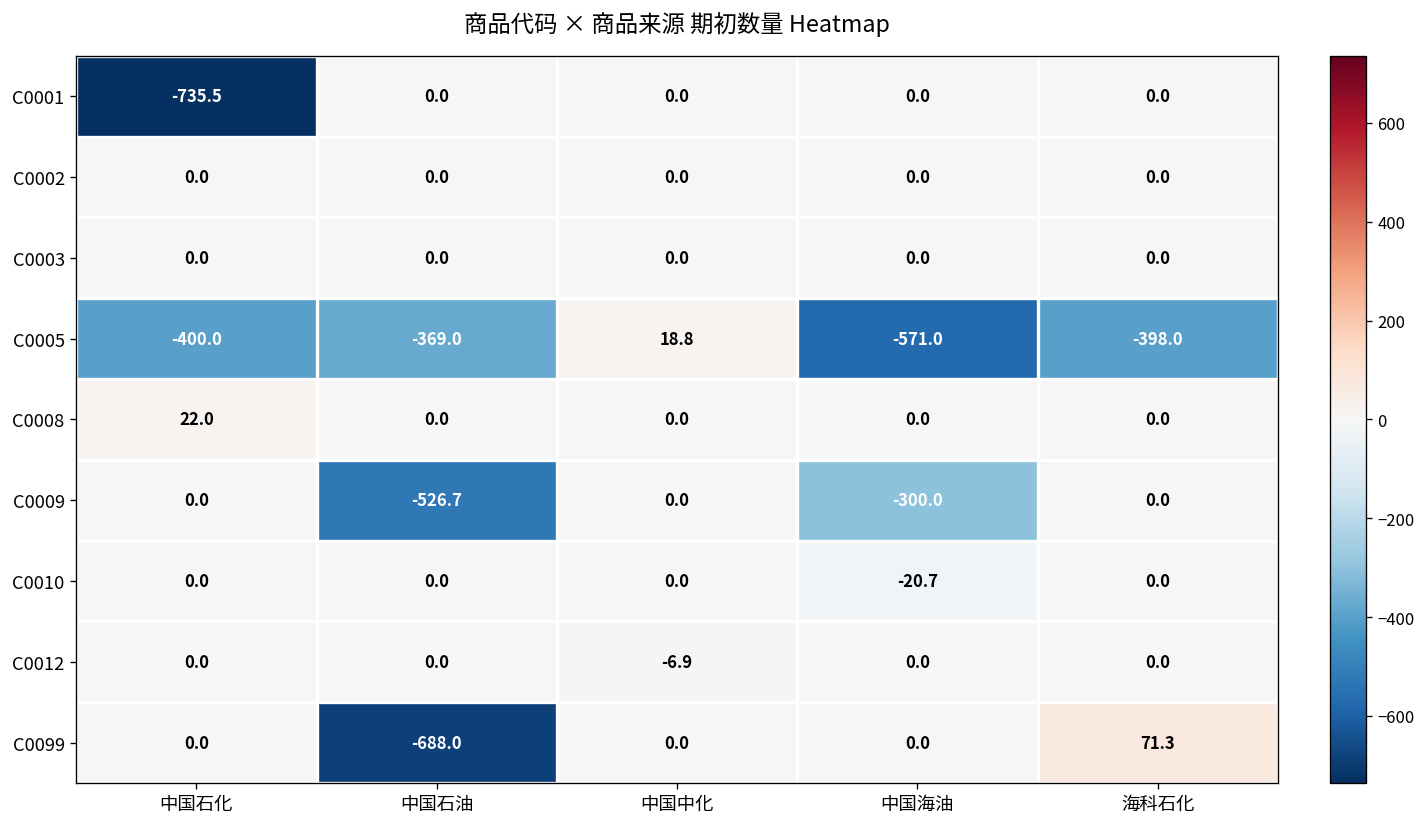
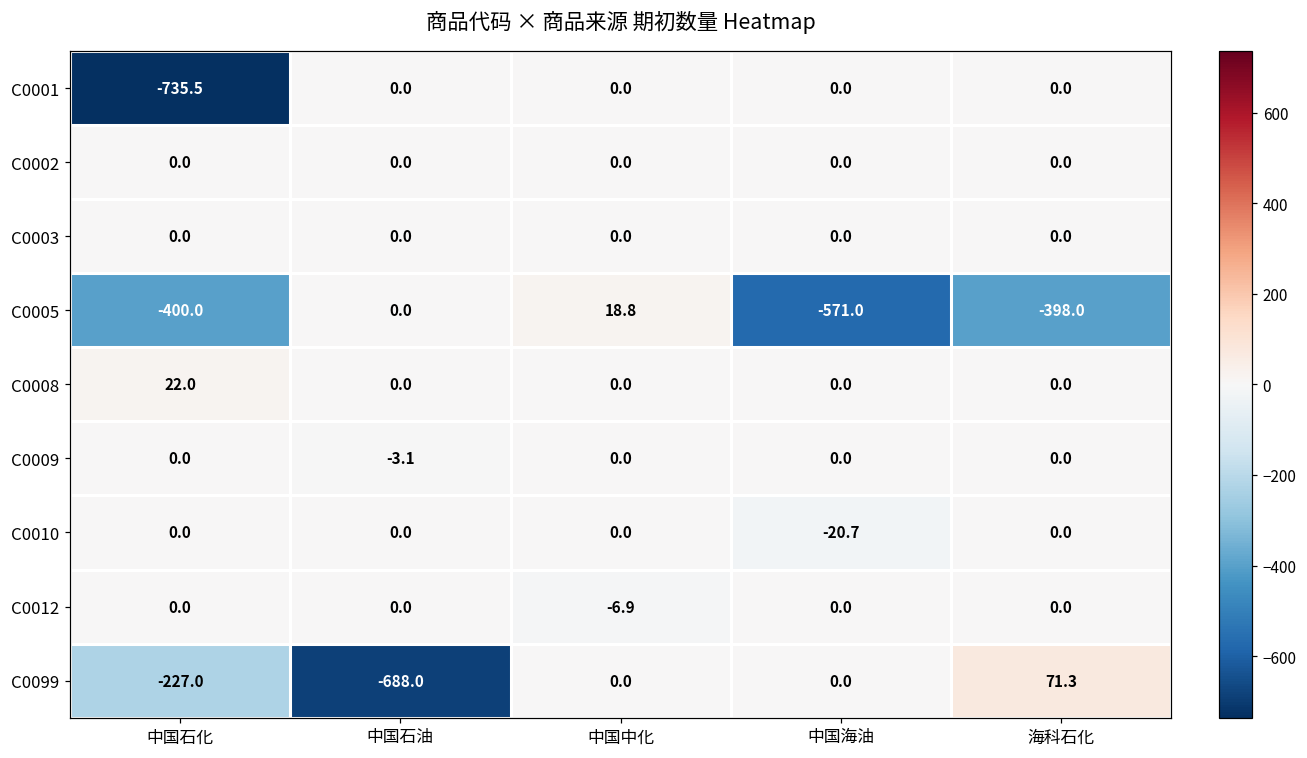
  {
    "C0001": {
      "中国石化": -735.5,
      "中国石油": 0.0,
      "中国中化": 0.0,
      "中国海油": 0.0,
      "海科石化": 0.0
    },
    "C0002": {
      "中国石化": 0.0,
      "中国石油": 0.0,
      "中国中化": 0.0,
      "中国海油": 0.0,
      "海科石化": 0.0
    },
    "C0003": {
      "中国石化": 0.0,
      "中国石油": 0.0,
      "中国中化": 0.0,
      "中国海油": 0.0,
      "海科石化": 0.0
    },
    "C0005": {
      "中国石化": -400.0,
-     "中国石油": -369.0,
+     "中国石油": 0.0,
      "中国中化": 18.8,
      "中国海油": -571.0,
      "海科石化": -398.0
    },
    "C0008": {
      "中国石化": 22.0,
      "中国石油": 0.0,
      "中国中化": 0.0,
      "中国海油": 0.0,
      "海科石化": 0.0
    },
    "C0009": {
      "中国石化": 0.0,
-     "中国石油": -526.7,
+     "中国石油": -3.1,
      "中国中化": 0.0,
-     "中国海油": -300.0,
+     "中国海油": 0.0,
      "海科石化": 0.0
    },
    "C0010": {
      "中国石化": 0.0,
      "中国石油": 0.0,
      "中国中化": 0.0,
      "中国海油": -20.7,
      "海科石化": 0.0
    },
    "C0012": {
      "中国石化": 0.0,
      "中国石油": 0.0,
      "中国中化": -6.9,
      "中国海油": 0.0,
      "海科石化": 0.0
    },
    "C0099": {
-     "中国石化": 0.0,
+     "中国石化": -227.0,
      "中国石油": -688.0,
      "中国中化": 0.0,
      "中国海油": 0.0,
      "海科石化": 71.3
    }
  }
